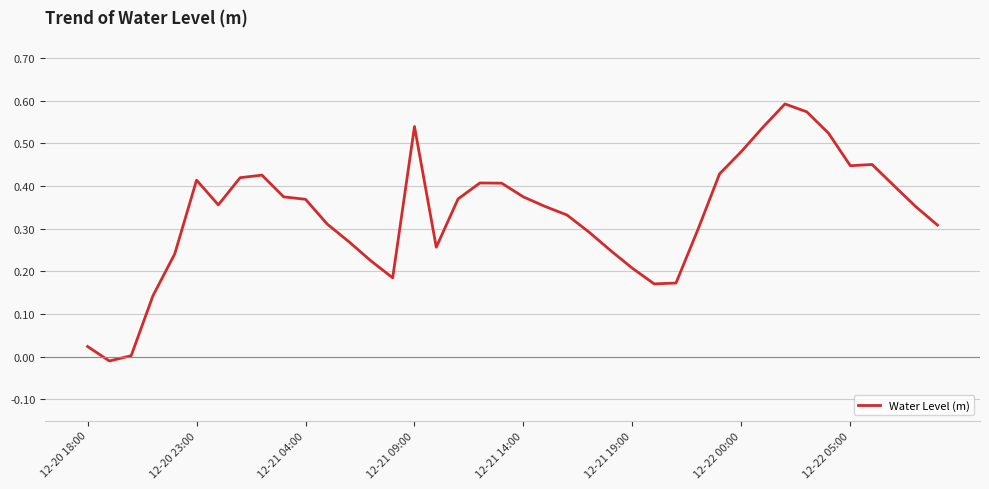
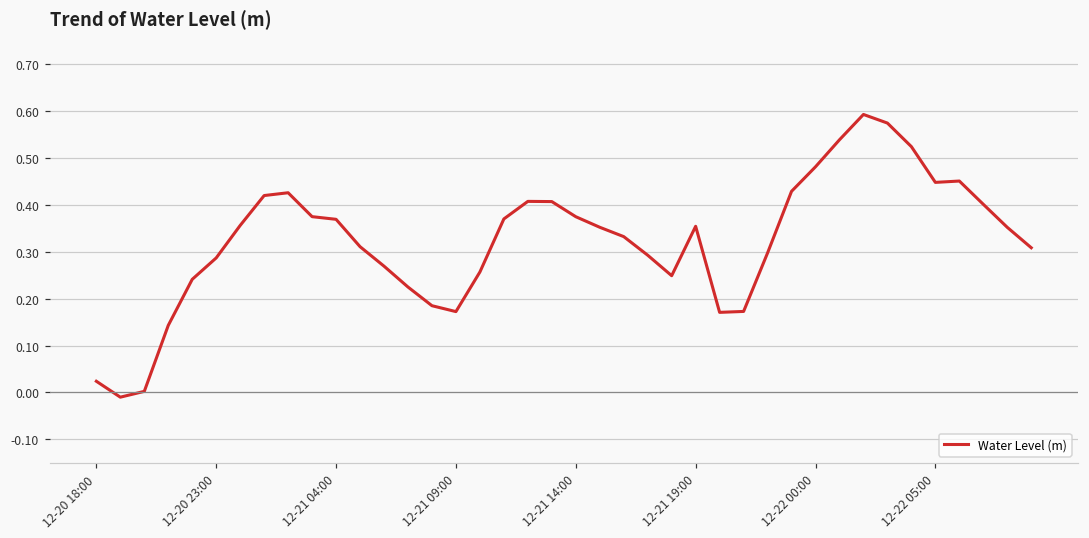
  {
    "12-20 18:00": 0.02,
-   "12-20 23:00": 0.41,
+   "12-20 23:00": 0.29,
    "12-21 04:00": 0.37,
-   "12-21 09:00": 0.54,
+   "12-21 09:00": 0.17,
    "12-21 14:00": 0.37,
-   "12-21 19:00": 0.21,
+   "12-21 19:00": 0.35,
    "12-22 00:00": 0.48,
    "12-22 05:00": 0.45
  }
